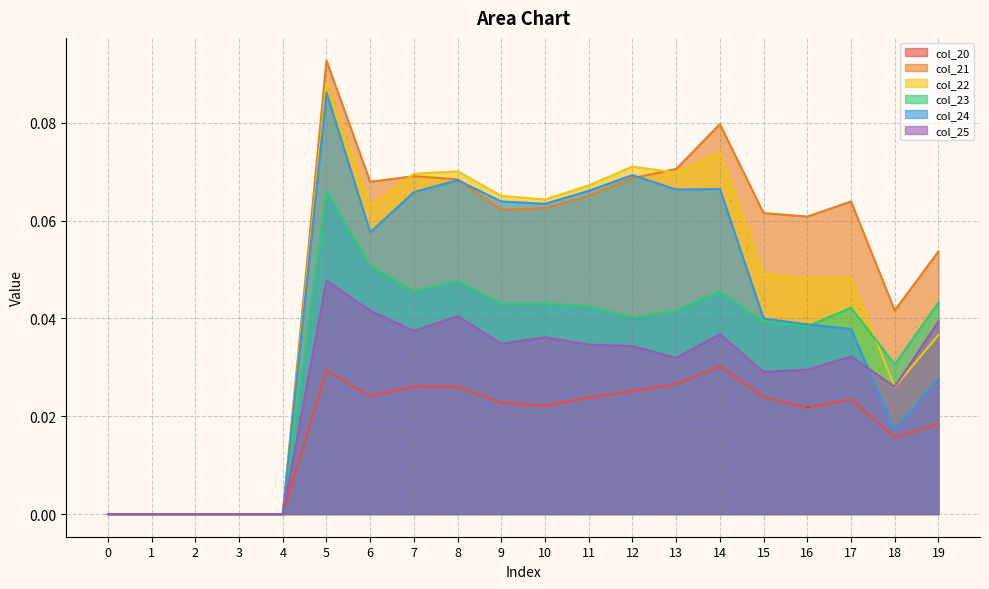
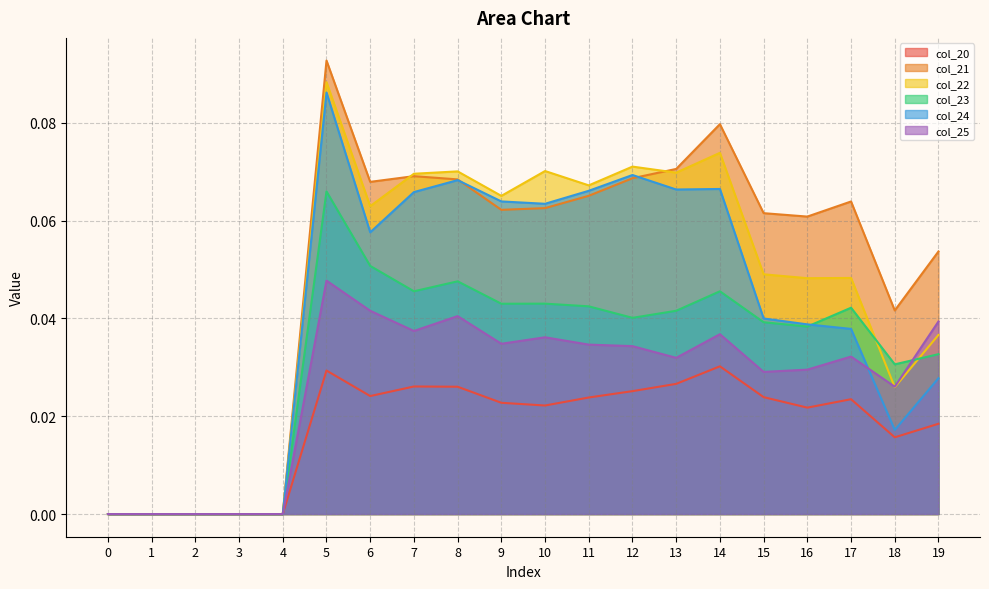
  {
    "col_22": {
      "5": 0.088,
      "6": 0.063,
      "8": 0.070,
      "9": 0.065,
-     "10": 0.064,
+     "10": 0.070,
      "11": 0.067,
      "12": 0.071,
      "13": 0.070,
      "14": 0.074,
      "15": 0.049,
      "16": 0.048,
      "17": 0.048,
      "19": 0.037
    },
    "col_23": {
      "5": 0.066,
      "6": 0.051,
      "7": 0.046,
      "8": 0.048,
      "9": 0.043,
      "10": 0.043,
      "11": 0.042,
      "12": 0.040,
      "13": 0.042,
      "14": 0.046,
      "15": 0.039,
      "17": 0.042,
      "18": 0.031,
-     "19": 0.043
+     "19": 0.033
    },
    "col_24": {
      "5": 0.086,
      "6": 0.058,
      "7": 0.066,
      "9": 0.064,
      "10": 0.063,
      "11": 0.066,
      "12": 0.069,
      "13": 0.066,
      "14": 0.066,
      "15": 0.040,
      "17": 0.038,
      "18": 0.017,
      "19": 0.028
    },
    "col_25": {
      "5": 0.048,
      "6": 0.042,
      "7": 0.037,
      "8": 0.040,
      "9": 0.035,
      "10": 0.036,
      "11": 0.035,
      "12": 0.034,
      "13": 0.032,
      "14": 0.037,
      "15": 0.029,
      "16": 0.030,
      "17": 0.032,
      "19": 0.039
    }
  }
